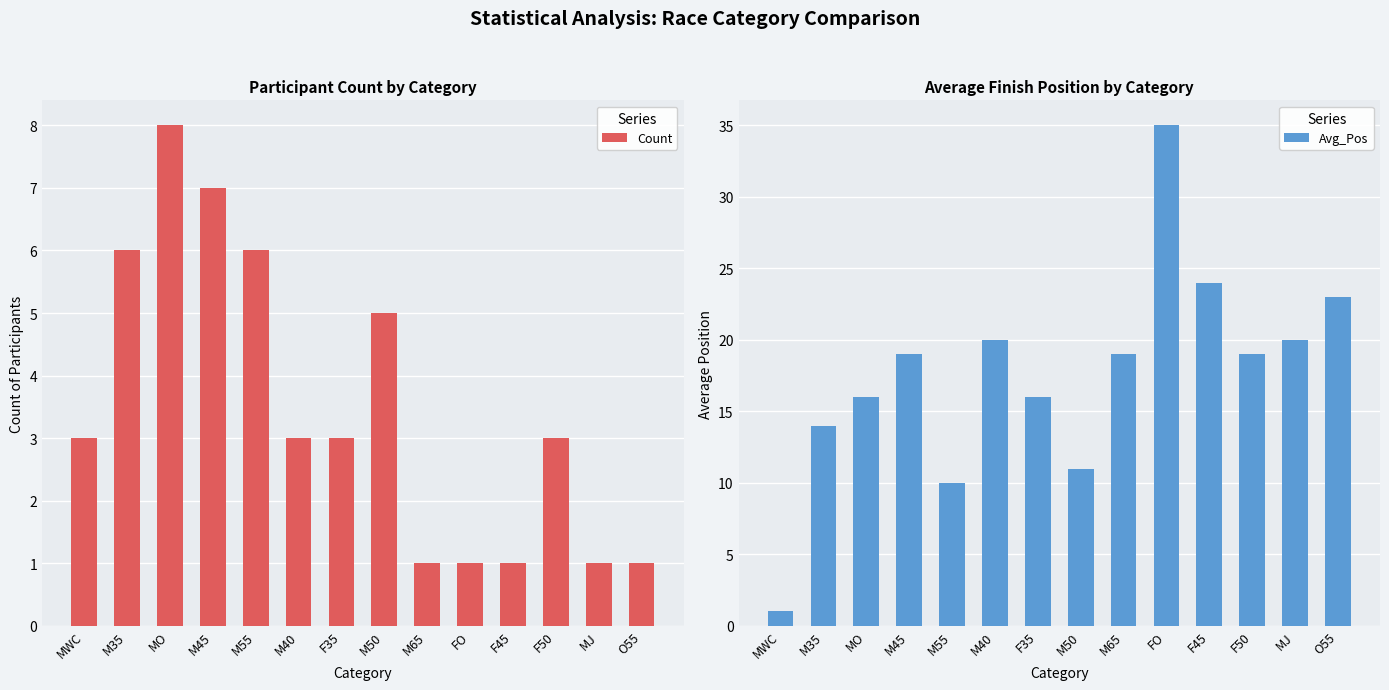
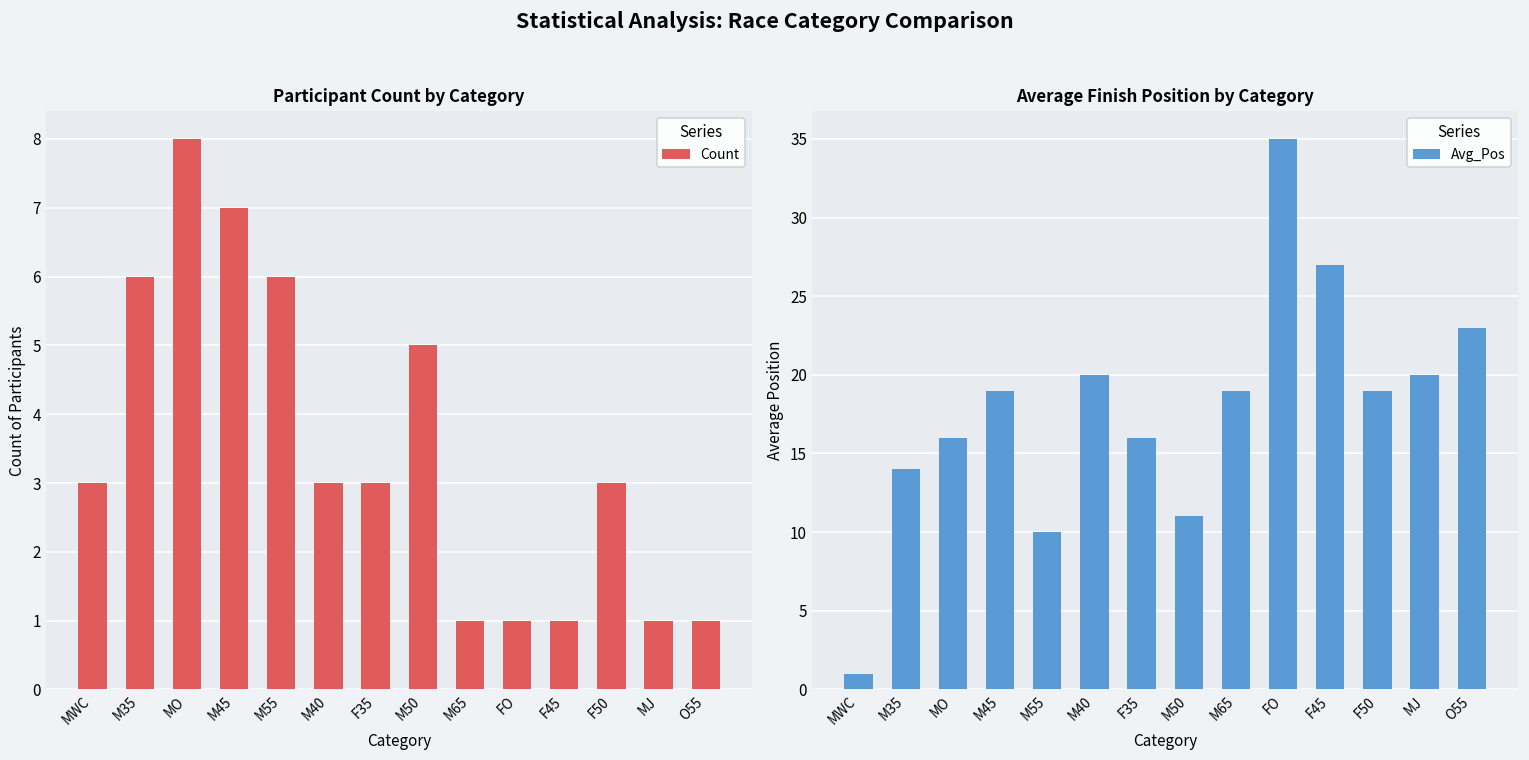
  {
    "Participant Count by Category": {
      "MWC": 3.0,
      "M35": 6.0,
      "MO": 8.0,
      "M45": 7.0,
      "M55": 6.0,
      "M40": 3.0,
      "F35": 3.0,
      "M50": 5.0,
      "M65": 1.0,
      "FO": 1.0,
      "F45": 1.0,
      "F50": 3.0,
      "MJ": 1.0,
      "O55": 1.0
    },
    "Average Finish Position by Category": {
      "MWC": 1,
      "M35": 14,
      "MO": 16,
      "M45": 19,
      "M55": 10,
      "M40": 20,
      "F35": 16,
      "M50": 11,
      "M65": 19,
      "FO": 35,
-     "F45": 24,
+     "F45": 27,
      "F50": 19,
      "MJ": 20,
      "O55": 23
    }
  }
